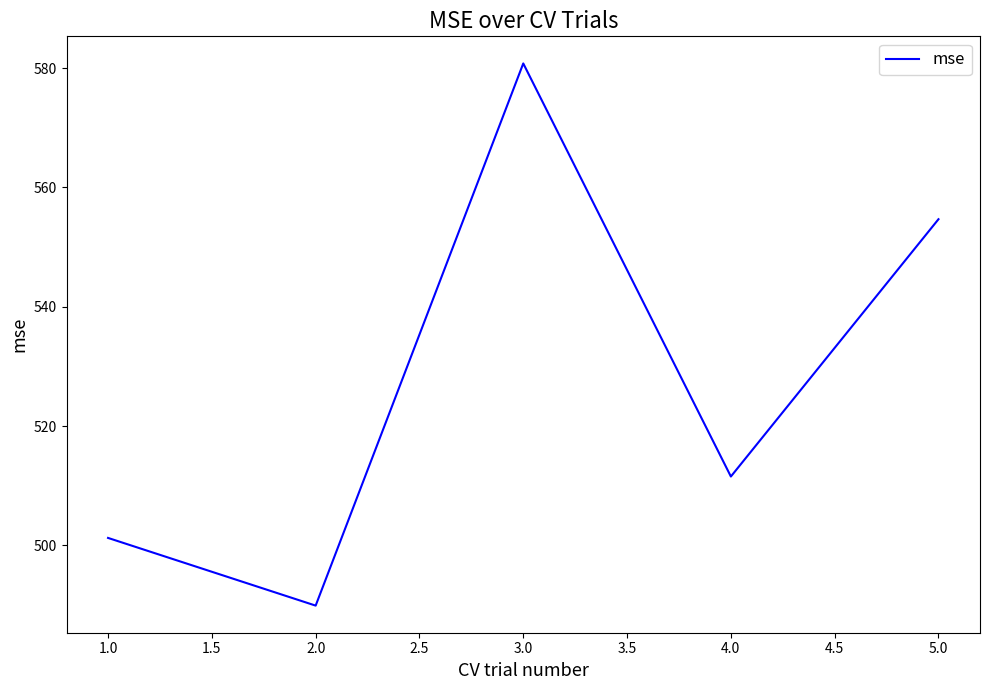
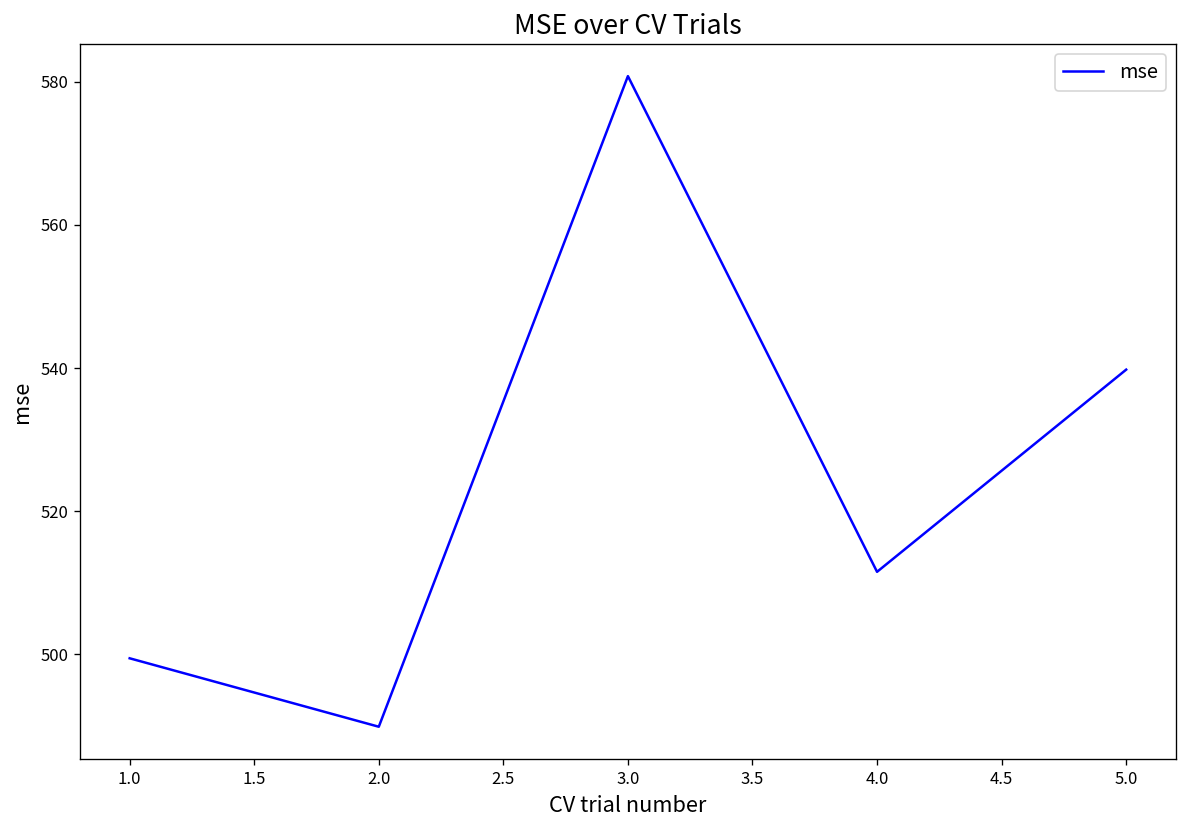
  {
-   "1.0": 501,
+   "1.0": 499,
    "2.0": 490,
    "3.0": 581,
    "4.0": 512,
-   "5.0": 555
+   "5.0": 540
  }
